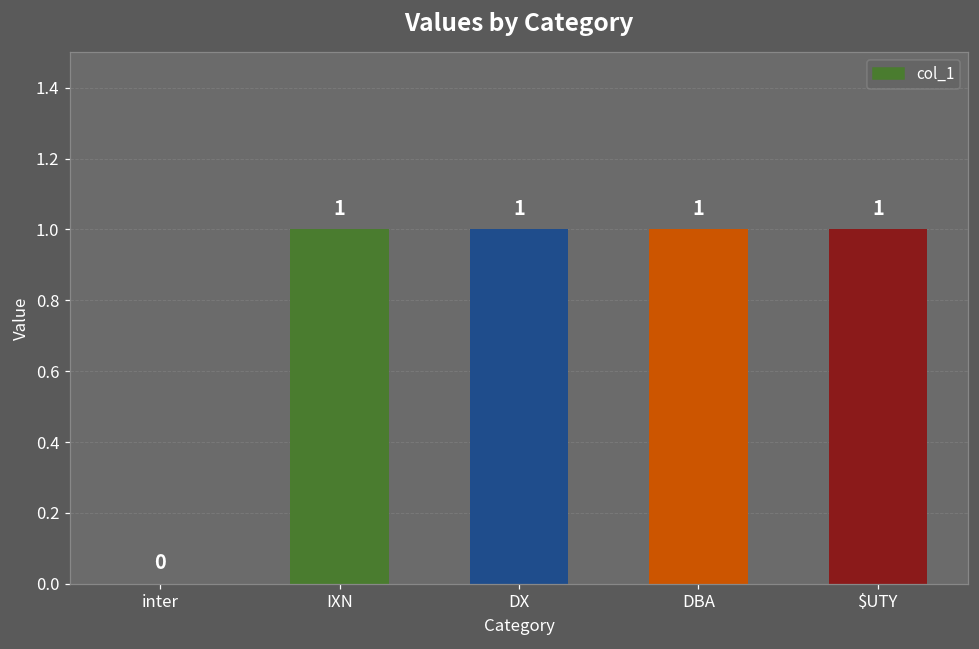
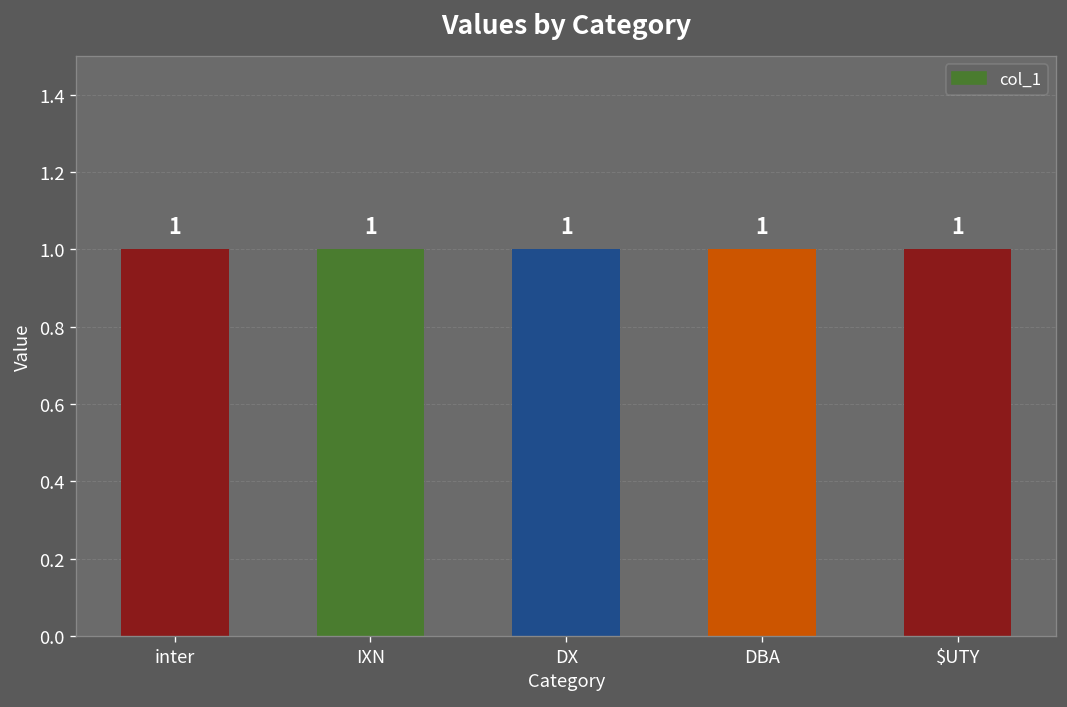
  {
-   "inter": 0,
+   "inter": 1,
    "IXN": 1,
    "DX": 1,
    "DBA": 1,
    "$UTY": 1
  }
